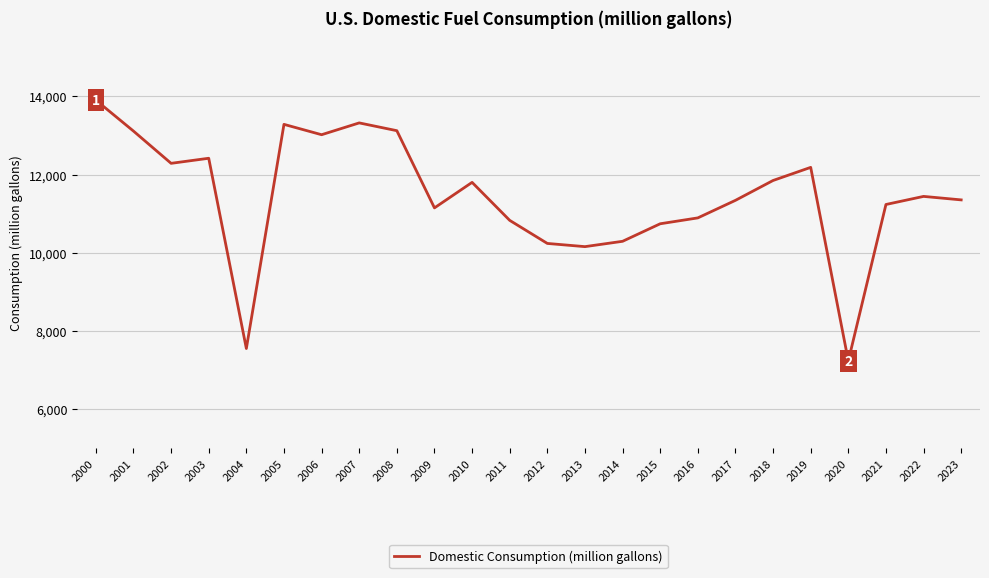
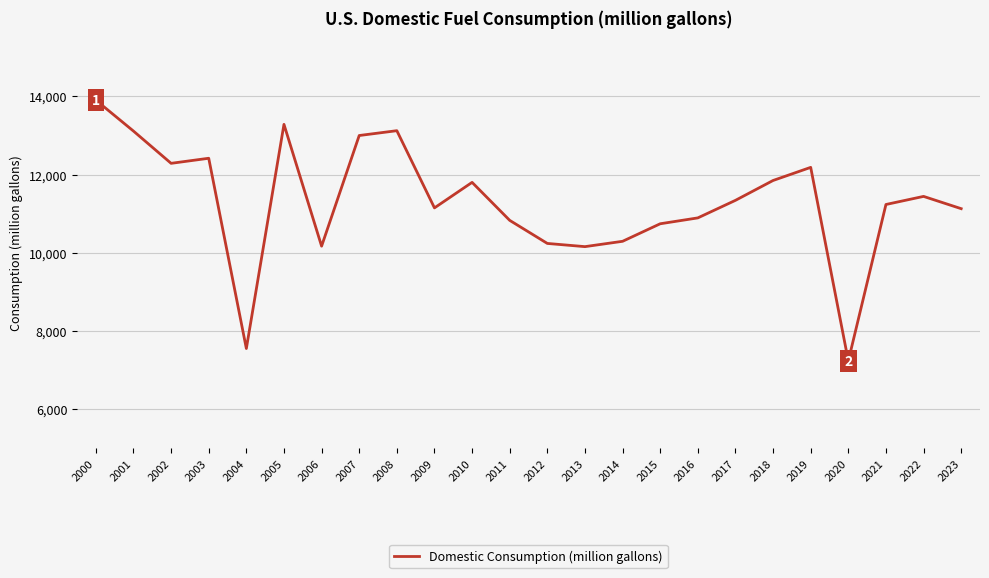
  {
    "2001": "13,100",
    "2002": "12,300",
    "2003": "12,400",
    "2004": "7,500",
    "2005": "13,300",
-   "2006": "13,000",
-   "2007": "13,300",
+   "2006": "10,200",
+   "2007": "13,000",
    "2008": "13,100",
    "2009": "11,100",
    "2010": "11,800",
    "2011": "10,800",
    "2012": "10,200",
    "2013": "10,200",
    "2014": "10,300",
    "2015": "10,700",
    "2016": "10,900",
    "2017": "11,300",
    "2018": "11,800",
    "2019": "12,200",
    "2021": "11,200",
    "2022": "11,400",
-   "2023": "11,400"
+   "2023": "11,100"
  }
